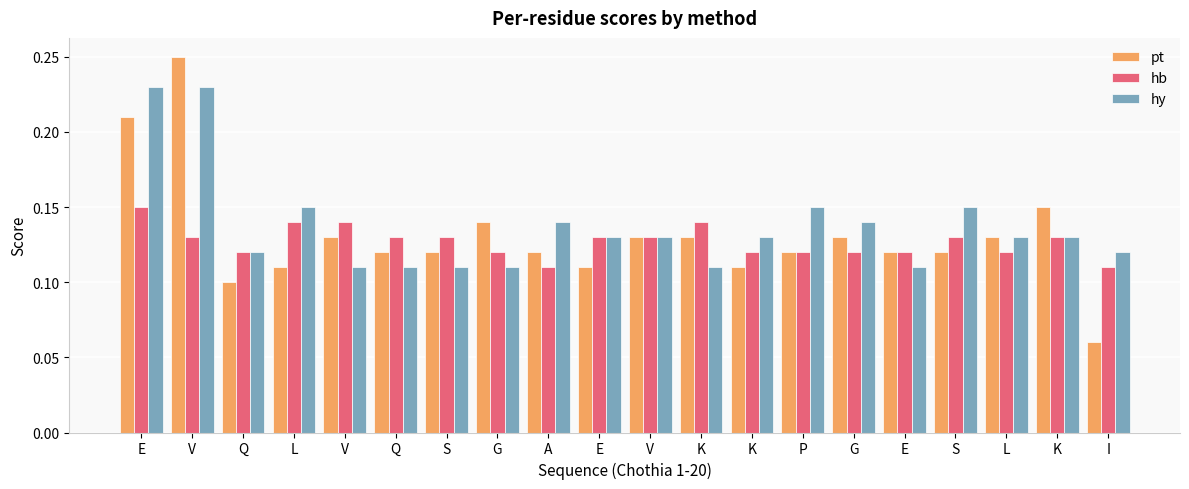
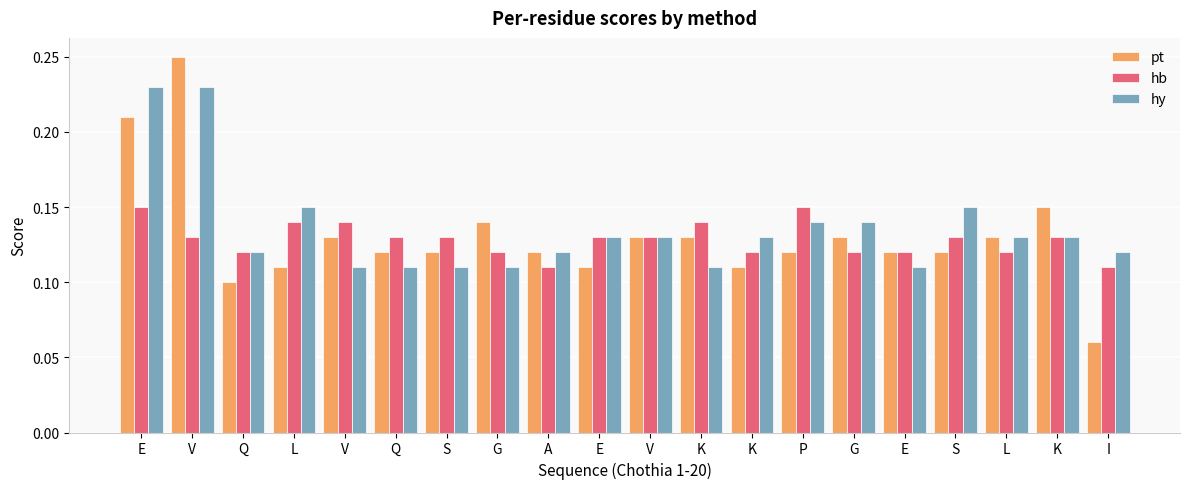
  {
    "pt": {
      "A": 0.12,
      "P": 0.12,
      "I": 0.06
    },
    "hb": {
      "A": 0.11,
-     "P": 0.12,
+     "P": 0.15,
      "I": 0.11
    },
    "hy": {
-     "A": 0.14,
-     "P": 0.15,
+     "A": 0.12,
+     "P": 0.14,
      "I": 0.12
    }
  }
